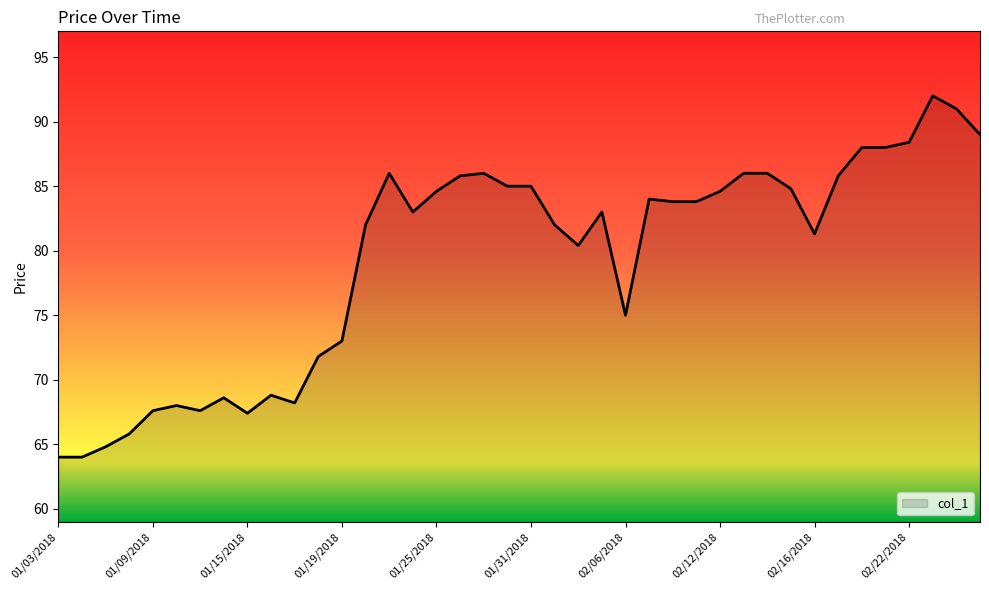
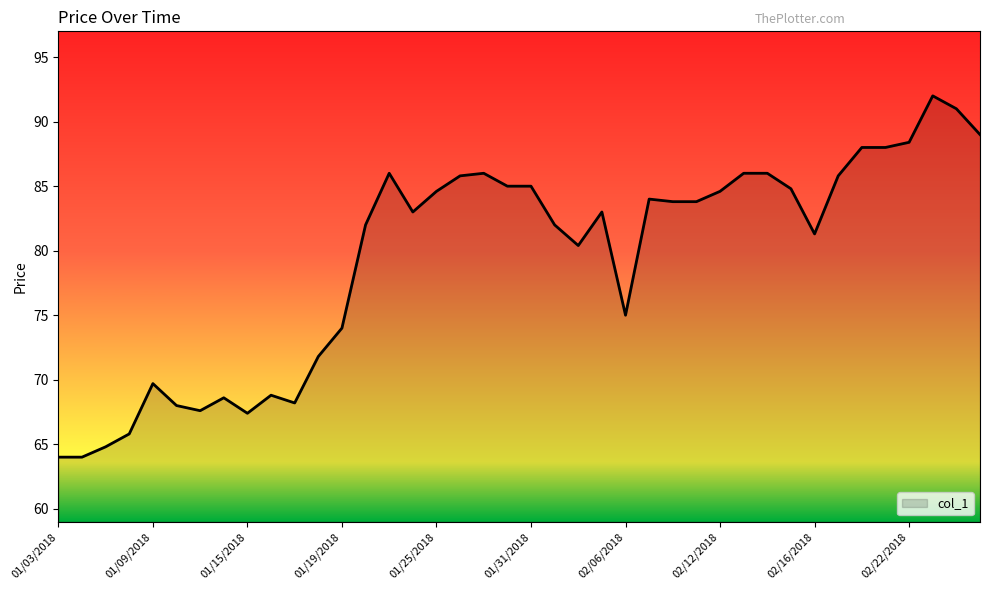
  {
    "01/03/2018": 64.0,
-   "01/09/2018": 67.6,
+   "01/09/2018": 69.7,
    "01/15/2018": 67.4,
-   "01/19/2018": 73,
+   "01/19/2018": 74,
    "01/25/2018": 84.6,
    "01/31/2018": 85.0,
    "02/06/2018": 75.0,
    "02/12/2018": 84.6,
    "02/16/2018": 81.3,
    "02/22/2018": 88.4
  }
